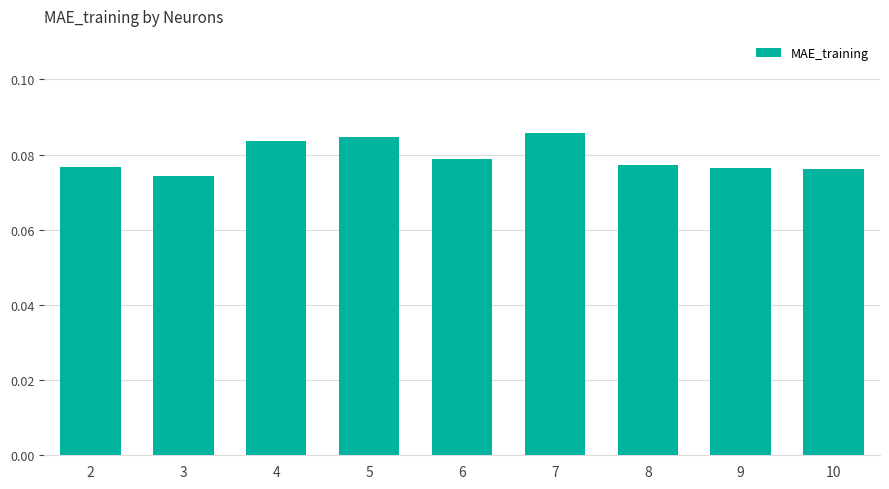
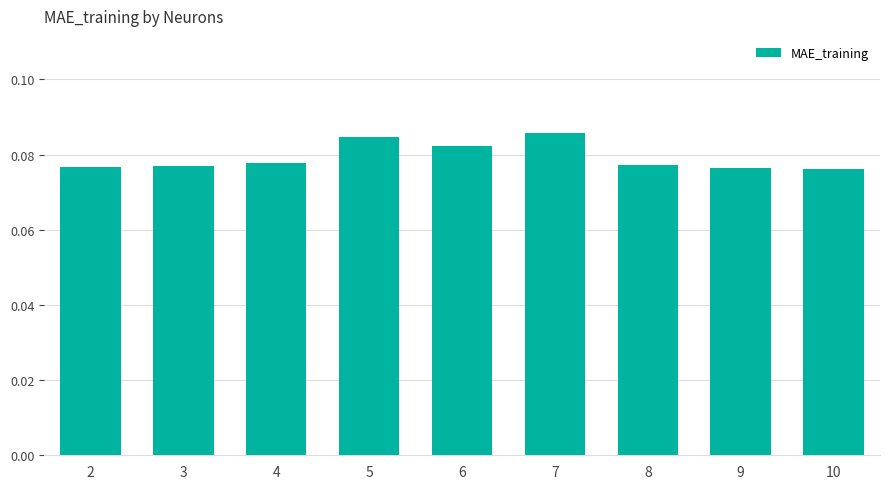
  {
    "2": 0.077,
-   "3": 0.074,
-   "4": 0.084,
+   "3": 0.077,
+   "4": 0.078,
    "5": 0.085,
-   "6": 0.079,
+   "6": 0.082,
    "7": 0.086,
    "8": 0.077,
    "9": 0.077,
    "10": 0.076
  }
